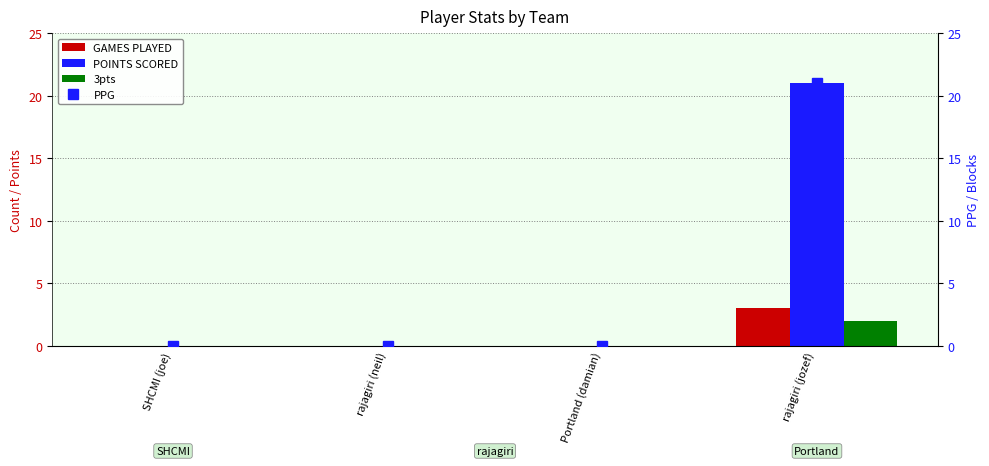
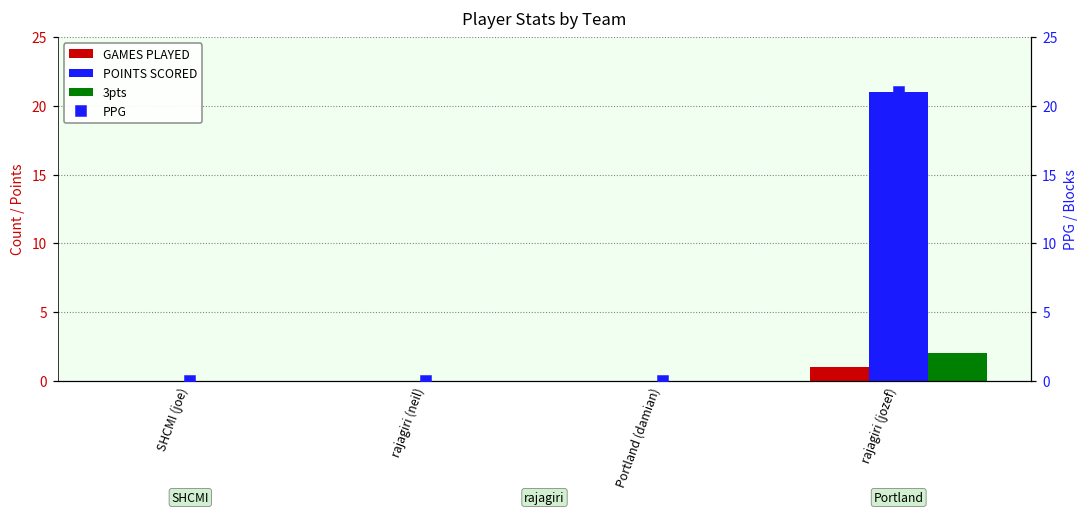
  {
    "GAMES PLAYED": {
      "SHCMI (joe)": 0,
      "rajagiri (neil)": 0,
      "Portland (damian)": 0,
-     "rajagiri (jozef)": 3
+     "rajagiri (jozef)": 1
    },
    "PPG": {
      "SHCMI (joe)": 0,
      "rajagiri (neil)": 0,
      "Portland (damian)": 0,
      "rajagiri (jozef)": 21
    },
    "3pts": {
      "SHCMI (joe)": 0,
      "rajagiri (neil)": 0,
      "Portland (damian)": 0,
      "rajagiri (jozef)": 2
    }
  }
